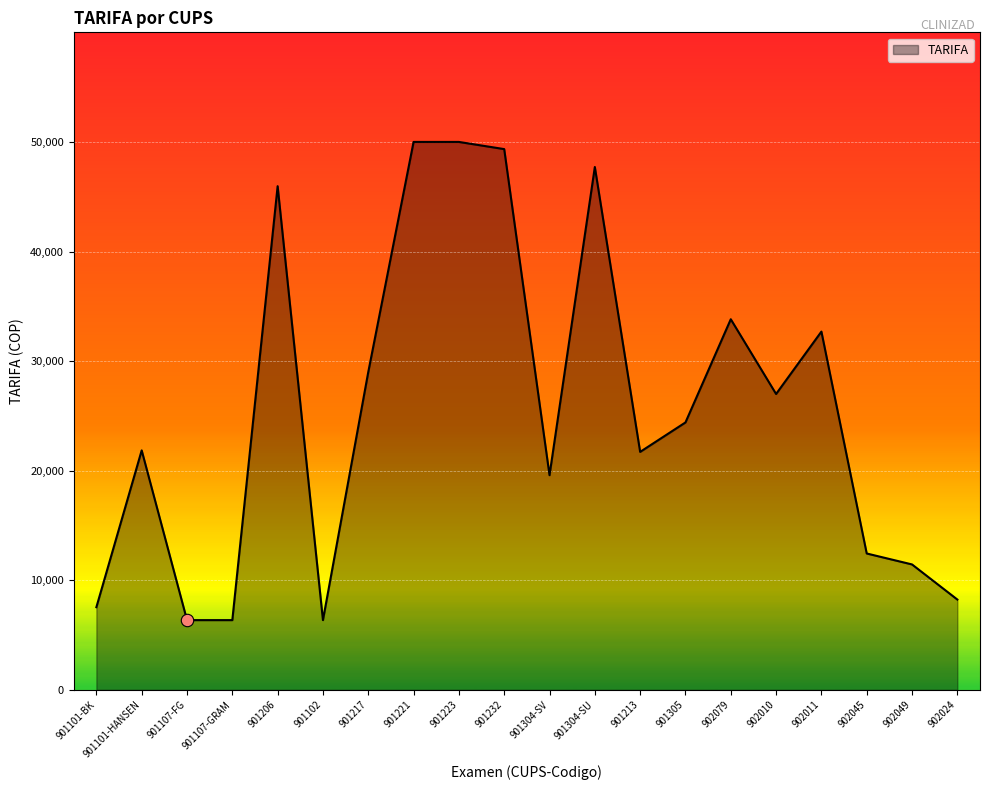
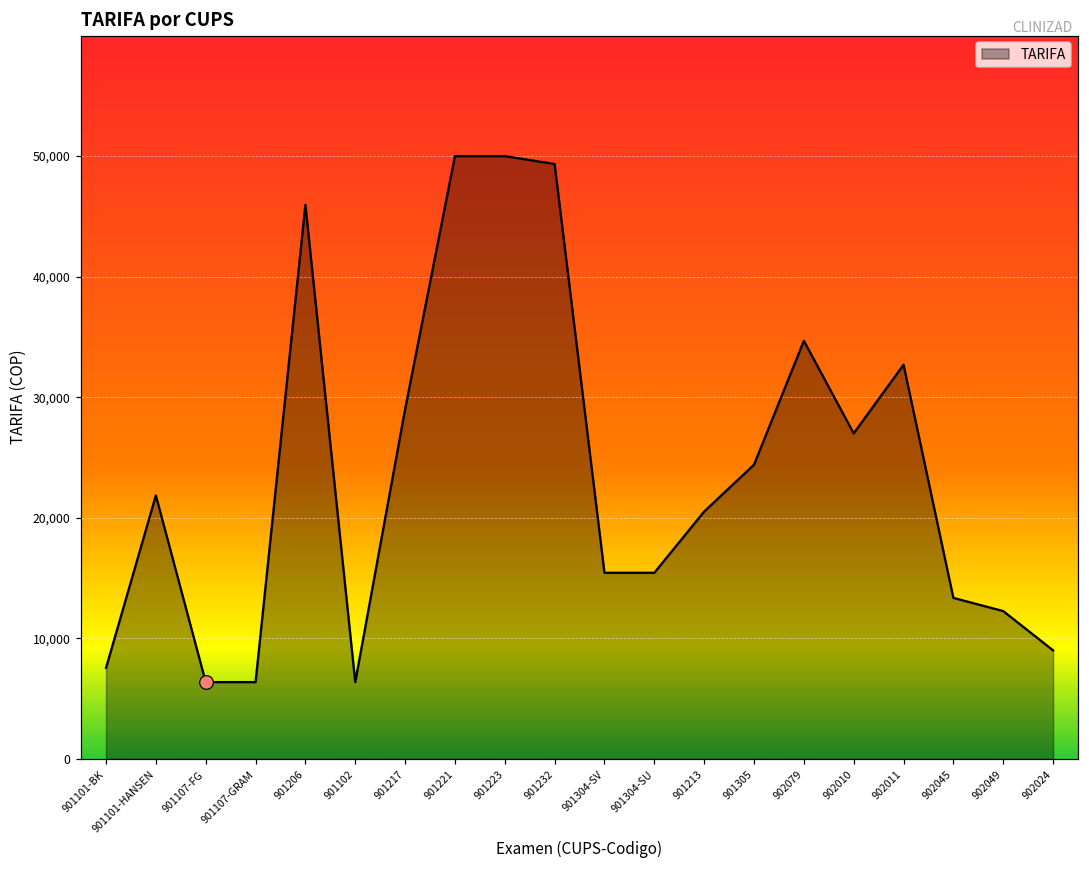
  {
    "TARIFA": {
      "901101-BK": "7,500",
      "901101-HANSEN": "21,900",
      "901107-GRAM": "6,400",
      "901206": "46,000",
      "901102": "6,400",
      "901217": "29,000",
      "901221": "50,000",
      "901223": "50,000",
      "901232": "49,300",
-     "901304-SV": "19,600",
-     "901304-SU": "47,700",
-     "901213": "21,700",
+     "901304-SV": "15,400",
+     "901304-SU": "15,400",
+     "901213": "20,500",
      "901305": "24,400",
-     "902079": "33,800",
+     "902079": "34,700",
      "902010": "27,000",
      "902011": "32,700",
-     "902045": "12,400",
-     "902049": "11,400",
-     "902024": "8,200"
+     "902045": "13,400",
+     "902049": "12,300",
+     "902024": "9,000"
    }
  }
